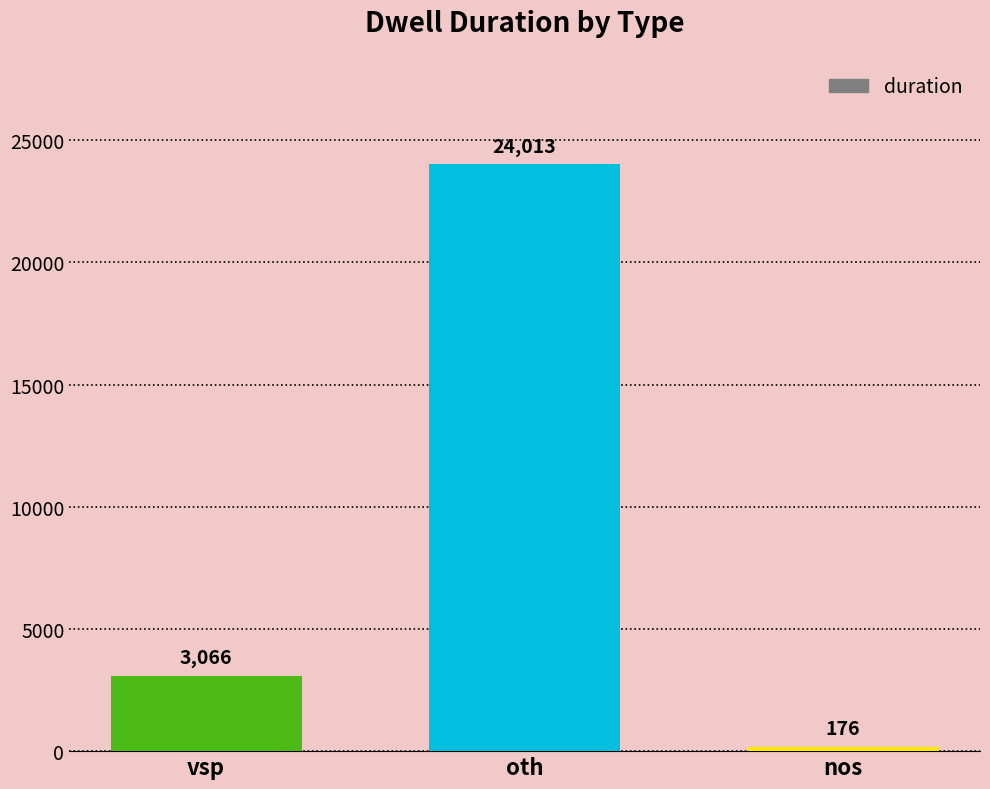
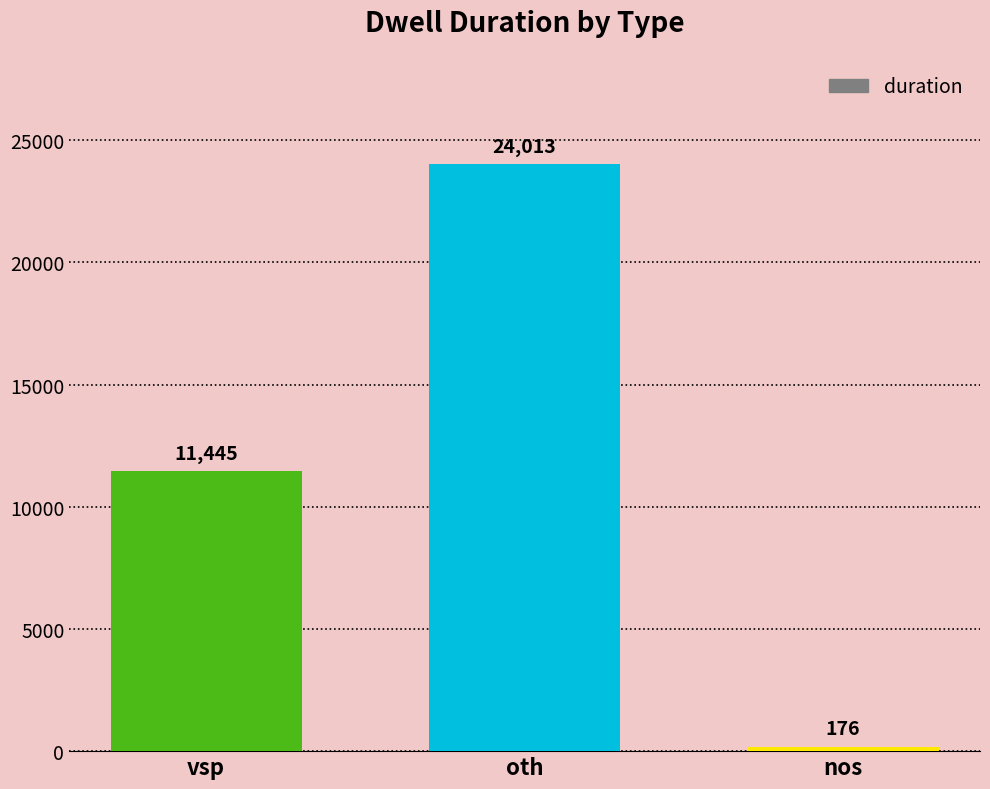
  {
-   "vsp": "3,066",
+   "vsp": "11,445",
    "oth": "24,013",
    "nos": "176"
  }
